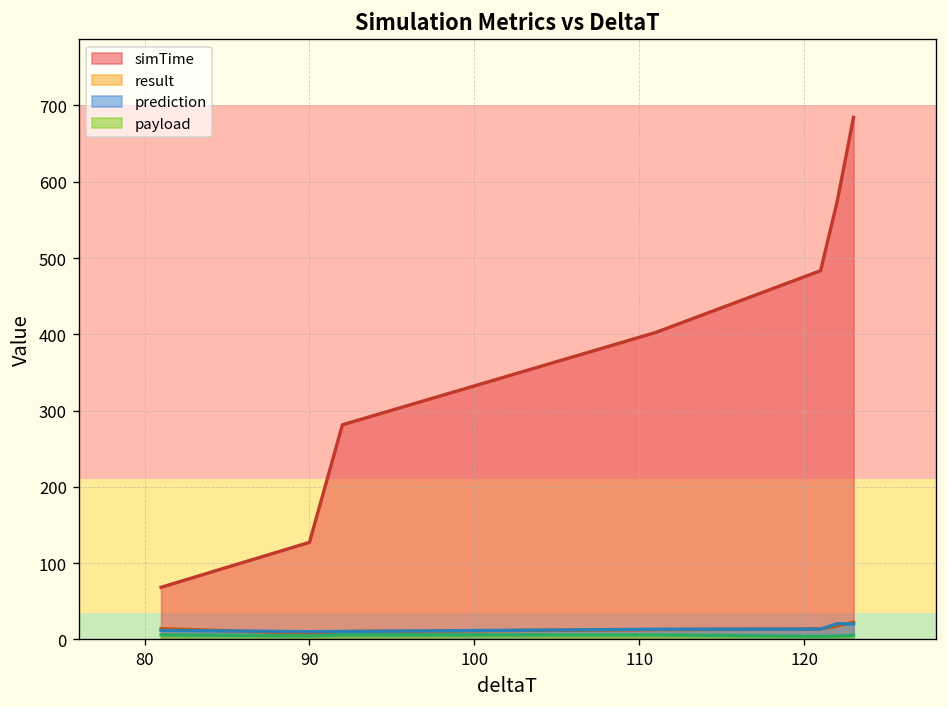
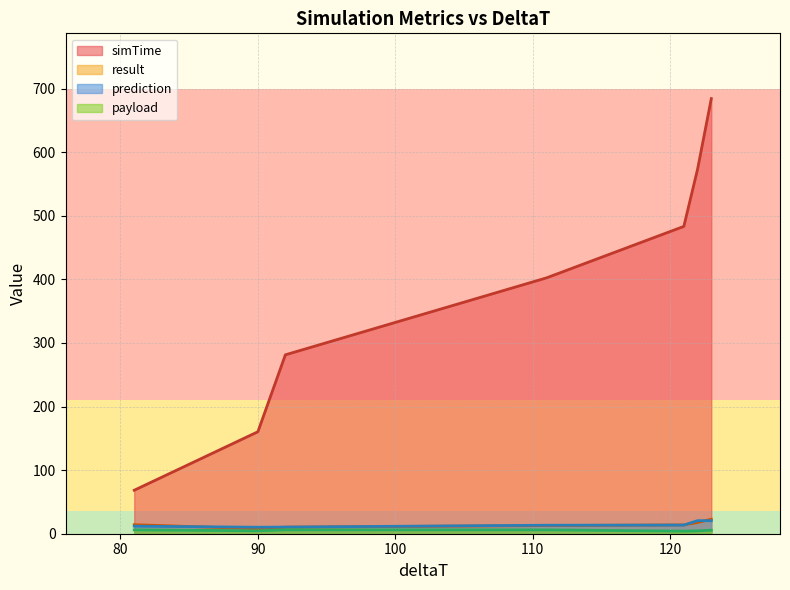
  {
    "simTime": {
-     "90": 130
+     "90": 160
    }
  }
